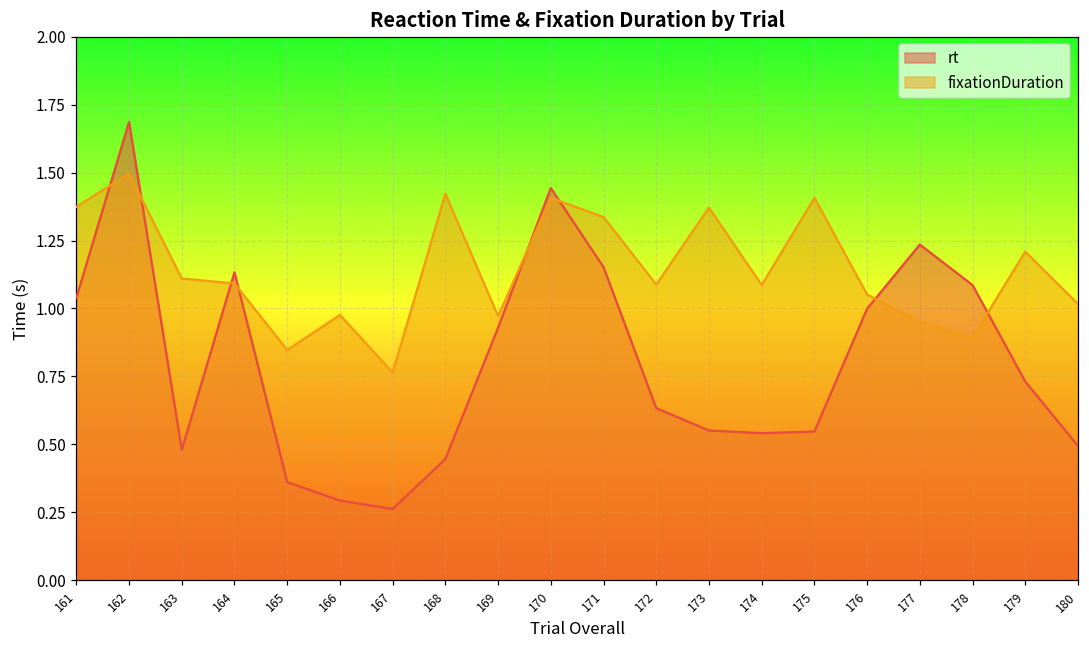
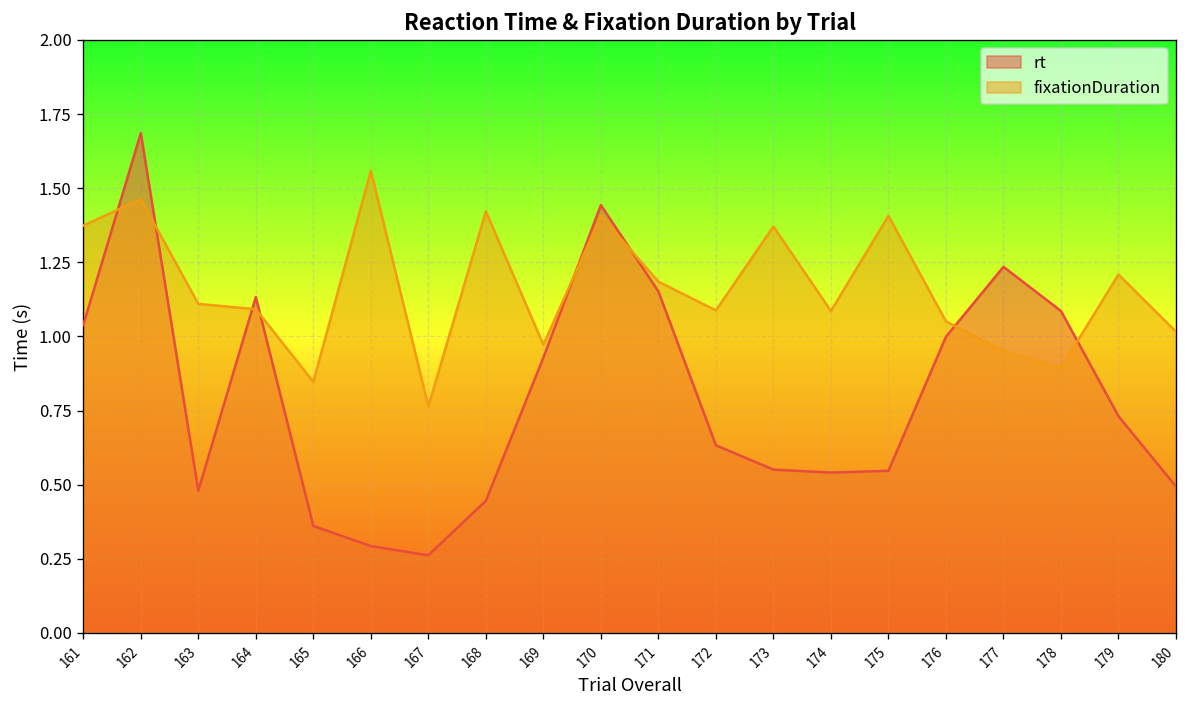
  {
    "rt": {
      "161": 1.04,
      "162": 1.69,
      "163": 0.48,
      "164": 1.13,
      "165": 0.36,
      "166": 0.29,
      "167": 0.26,
      "168": 0.45,
      "169": 0.93,
      "170": 1.44,
      "171": 1.15,
      "172": 0.63,
      "173": 0.55,
      "174": 0.54,
      "175": 0.55,
      "176": 1.00,
      "177": 1.24,
      "178": 1.09,
      "179": 0.73,
      "180": 0.49
    },
    "fixationDuration": {
      "161": 1.37,
-     "162": 1.50,
+     "162": 1.46,
      "163": 1.11,
      "164": 1.09,
      "165": 0.85,
-     "166": 0.98,
+     "166": 1.56,
      "167": 0.76,
      "168": 1.42,
      "169": 0.97,
      "170": 1.41,
-     "171": 1.34,
+     "171": 1.19,
      "172": 1.09,
      "173": 1.37,
      "174": 1.09,
      "175": 1.41,
      "176": 1.05,
      "177": 0.95,
      "178": 0.89,
      "179": 1.21,
      "180": 1.02
    }
  }
